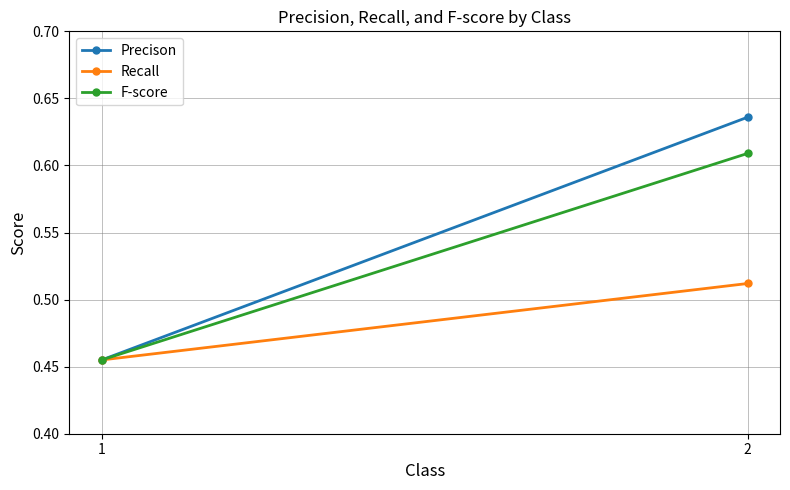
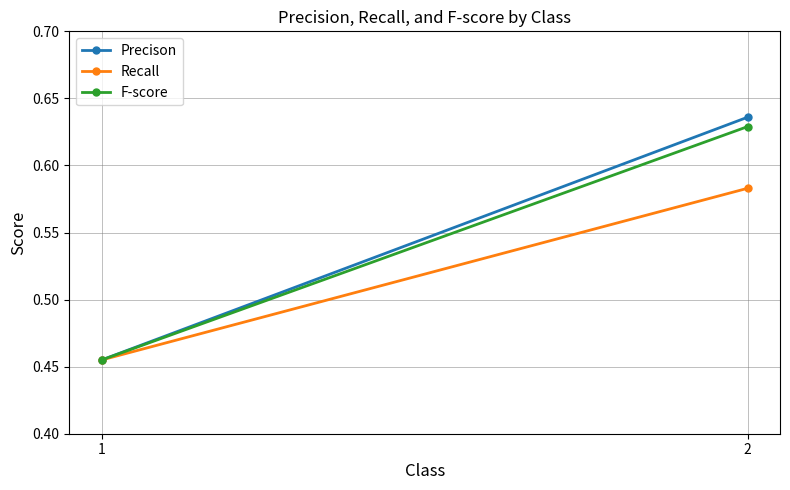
  {
    "Precison": {
      "2": 0.636
    },
    "Recall": {
-     "2": 0.512
+     "2": 0.583
    },
    "F-score": {
-     "2": 0.609
+     "2": 0.629
    }
  }
